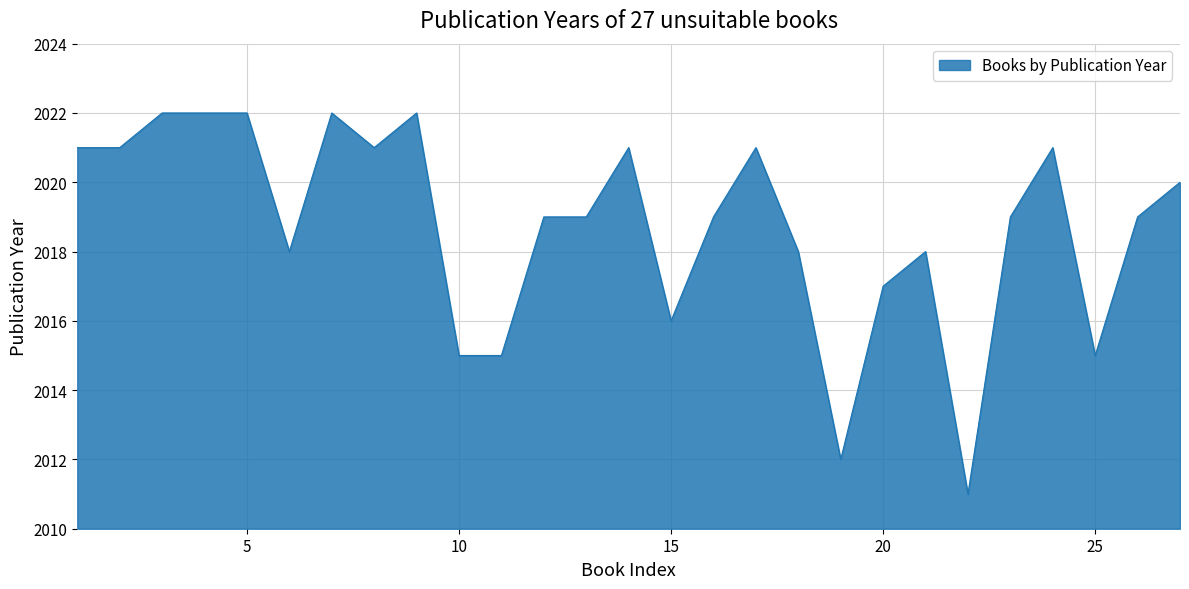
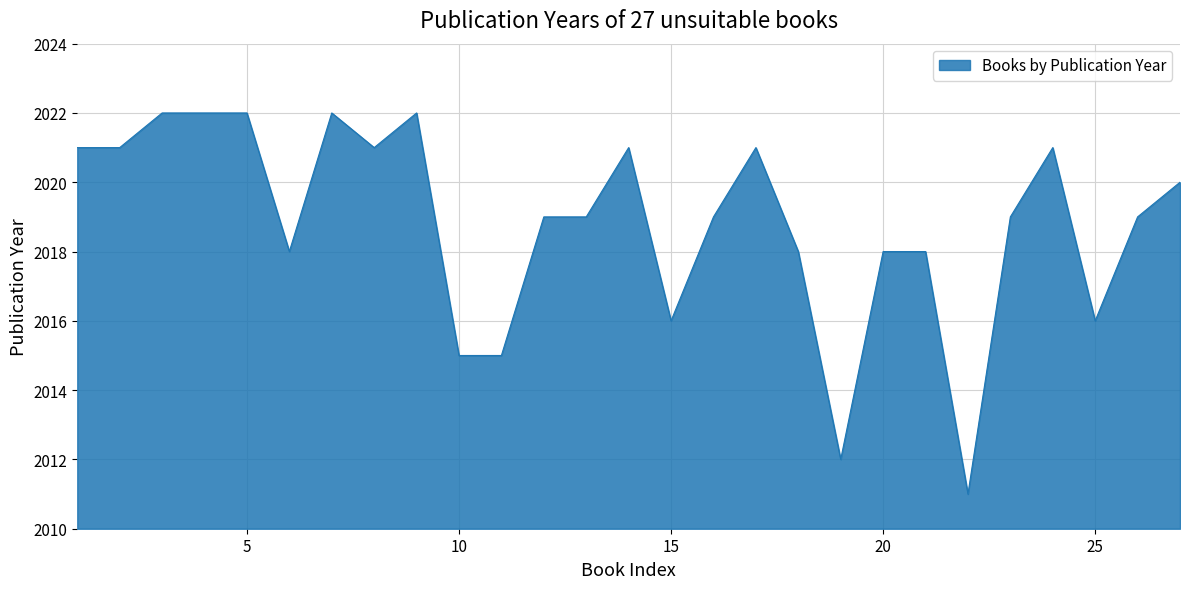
  {
    "5": 2022,
    "10": 2015,
    "15": 2016,
-   "20": 2017,
-   "25": 2015
+   "20": 2018,
+   "25": 2016
  }
